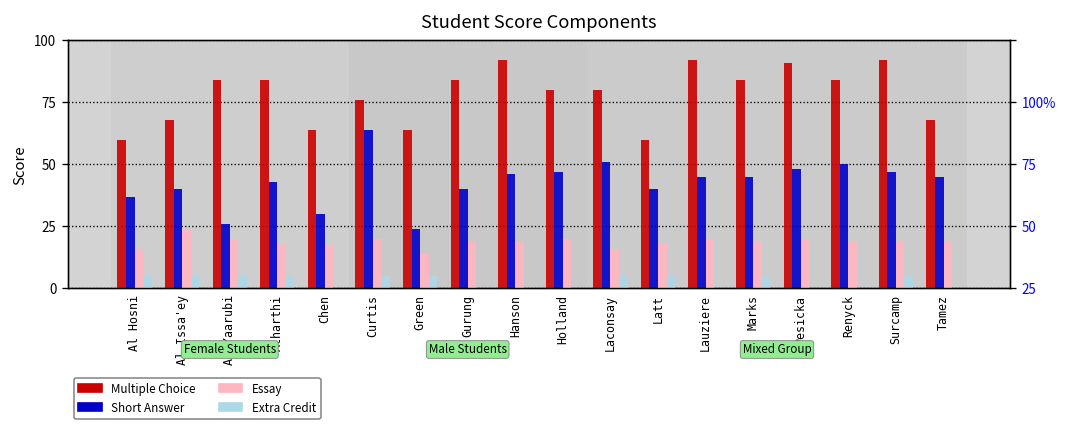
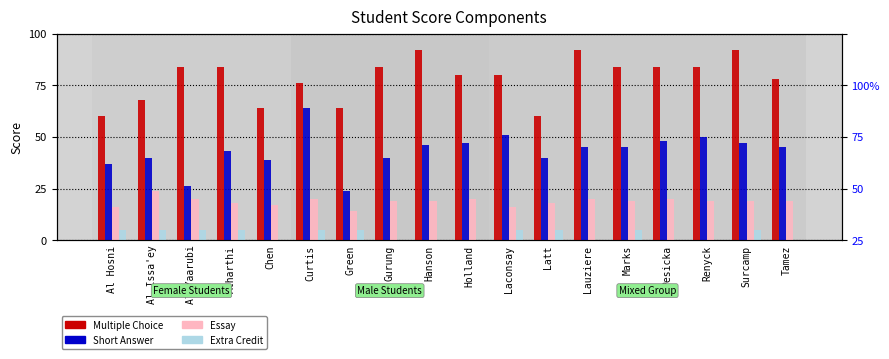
  {
    "Multiple Choice": {
      "Al Hosni": 60,
      "Al Issa'ey": 68,
      "Al Yaarubi": 84,
      "Alharthi": 84,
      "Chen": 64,
      "Curtis": 76,
      "Green": 64,
      "Gurung": 84,
      "Hanson": 92,
      "Holland": 80,
      "Laconsay": 80,
      "Latt": 60,
      "Lauziere": 92,
      "Marks": 84,
-     "Pesicka": 91,
+     "Pesicka": 84,
      "Renyck": 84,
      "Surcamp": 92,
-     "Tamez": 68
+     "Tamez": 78
    },
    "Short Answer": {
      "Al Hosni": 37,
      "Al Issa'ey": 40,
      "Al Yaarubi": 26,
      "Alharthi": 43,
-     "Chen": 30,
+     "Chen": 39,
      "Curtis": 64,
      "Green": 24,
      "Gurung": 40,
      "Hanson": 46,
      "Holland": 47,
      "Laconsay": 51,
      "Latt": 40,
      "Lauziere": 45,
      "Marks": 45,
      "Pesicka": 48,
      "Renyck": 50,
      "Surcamp": 47,
      "Tamez": 45
    },
    "Essay": {
      "Al Hosni": 16,
      "Al Issa'ey": 24,
      "Al Yaarubi": 20,
      "Alharthi": 18,
      "Chen": 17,
      "Curtis": 20,
      "Green": 14,
      "Gurung": 19,
      "Hanson": 19,
      "Holland": 20,
      "Laconsay": 16,
      "Latt": 18,
      "Lauziere": 20,
      "Marks": 19,
      "Pesicka": 20,
      "Renyck": 19,
      "Surcamp": 19,
      "Tamez": 19
    },
    "Extra Credit": {
      "Al Hosni": 5,
      "Al Issa'ey": 5,
      "Al Yaarubi": 5,
      "Alharthi": 5,
      "Chen": 0,
      "Curtis": 5,
      "Green": 5,
      "Gurung": 0,
      "Hanson": 0,
      "Holland": 0,
      "Laconsay": 5,
      "Latt": 5,
      "Lauziere": 0,
      "Marks": 5,
      "Pesicka": 0,
      "Renyck": 0,
      "Surcamp": 5,
      "Tamez": 0
    }
  }
